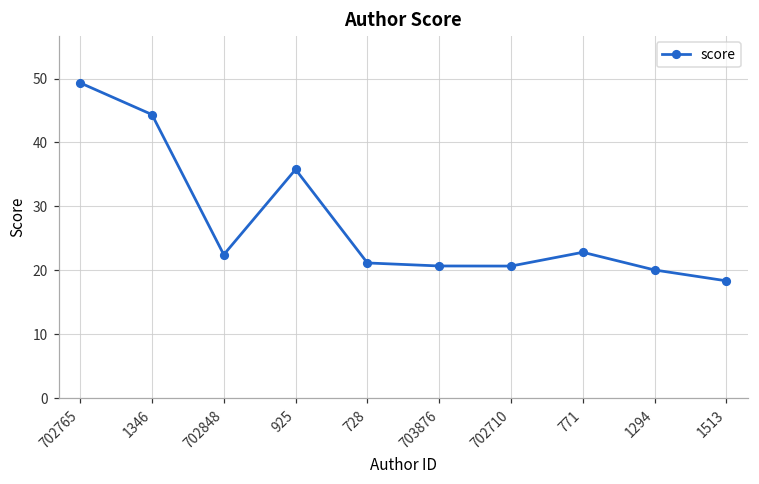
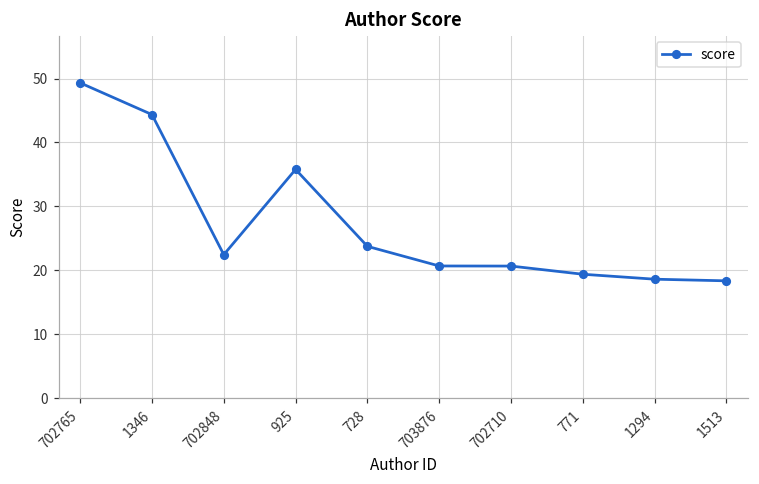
  {
    "702765": 49,
    "1346": 44,
    "702848": 22,
    "925": 36,
-   "728": 21,
+   "728": 24,
    "703876": 21,
    "702710": 21,
-   "771": 23,
-   "1294": 20,
+   "771": 19,
+   "1294": 19,
    "1513": 18
  }
